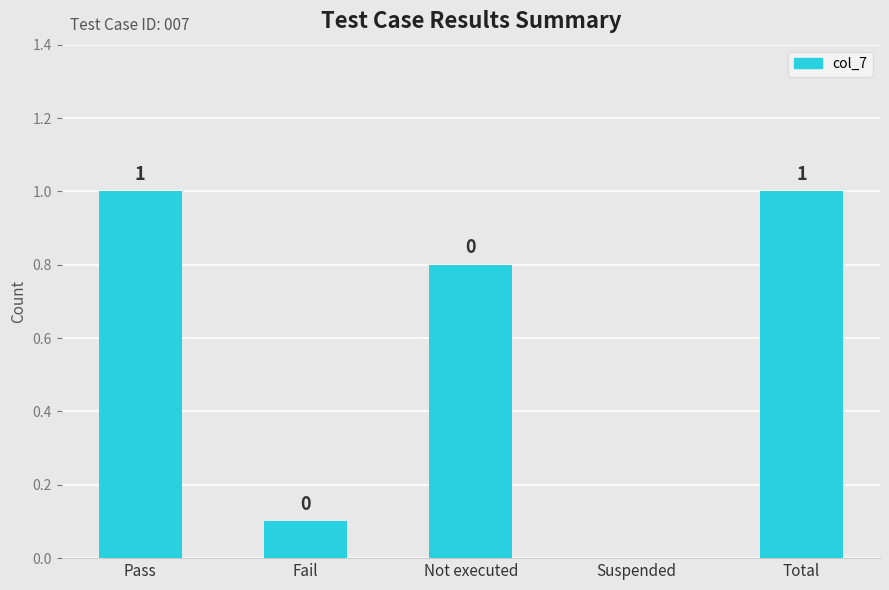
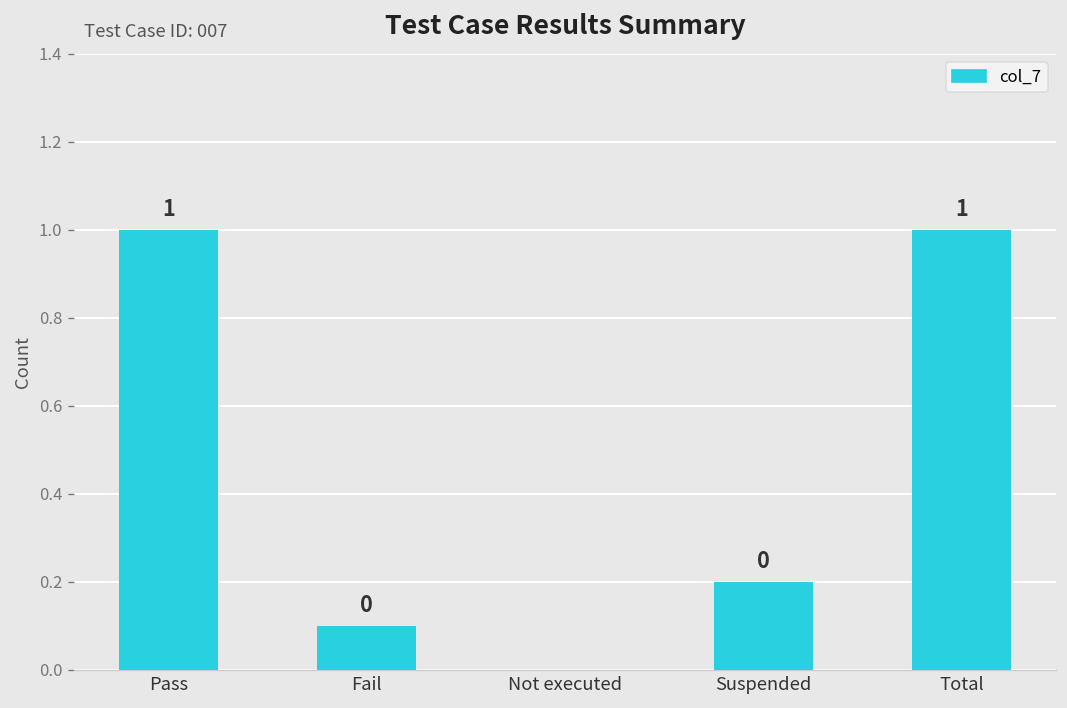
  {
-   "Not executed": 0.8,
-   "Suspended": 0.0
+   "Not executed": 0.0,
+   "Suspended": 0.2
  }
